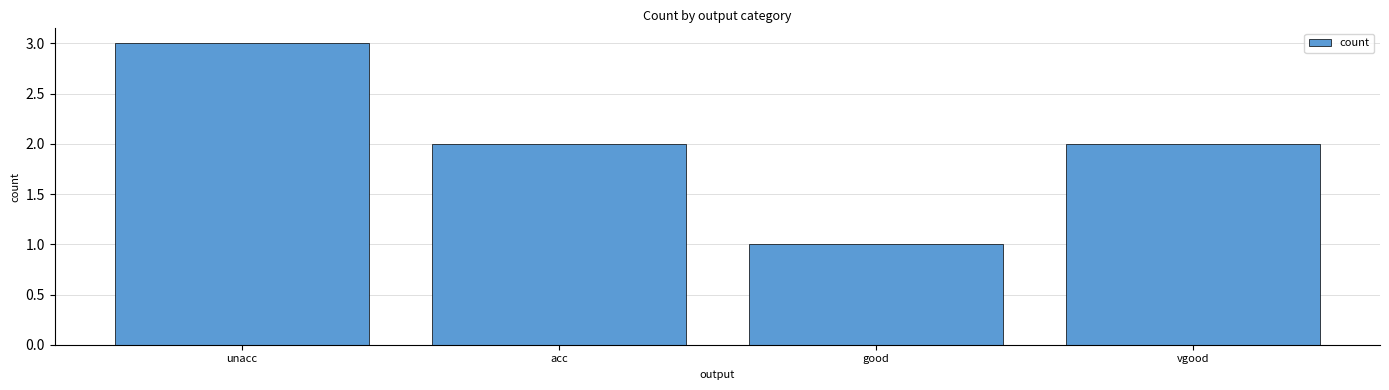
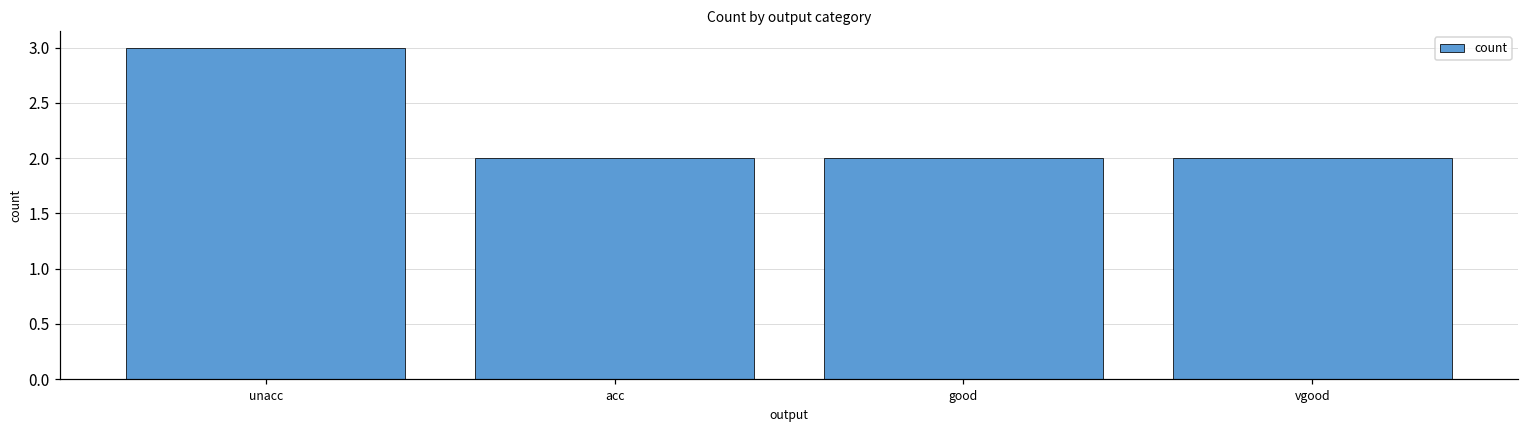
  {
    "unacc": 3,
    "acc": 2,
-   "good": 1,
+   "good": 2,
    "vgood": 2
  }
